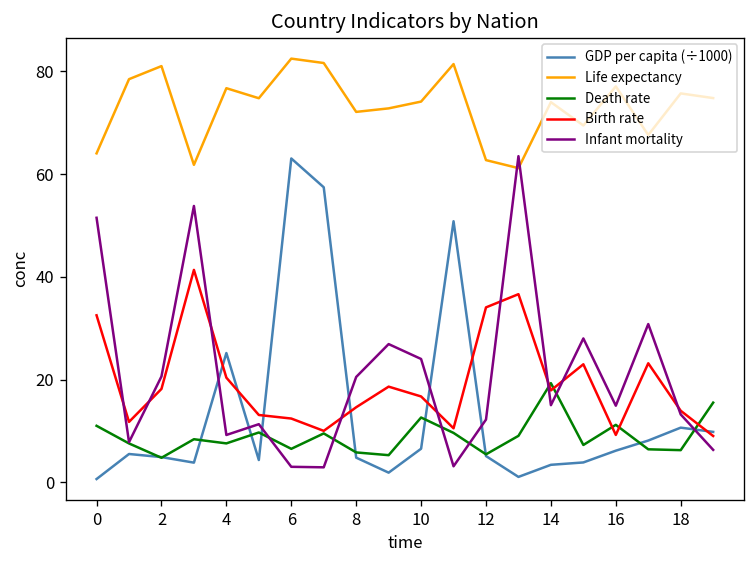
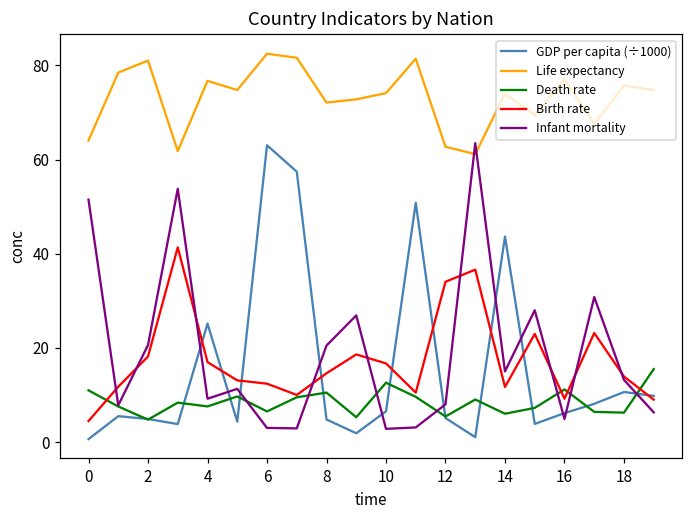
  {
    "GDP per capita (÷1000)": {
      "0": 1,
      "4": 25,
      "6": 63,
      "8": 5,
      "10": 7,
-     "14": 3,
+     "14": 44,
      "16": 6,
      "18": 11
    },
    "Life expectancy": {
      "0": 64,
      "2": 81,
      "4": 77,
      "6": 82,
      "8": 72,
      "10": 74,
      "12": 63
    },
    "Death rate": {
      "0": 11,
      "4": 8,
      "6": 7,
-     "8": 6,
+     "8": 11,
      "10": 13,
-     "14": 19,
+     "14": 6,
      "16": 11,
      "18": 6
    },
    "Birth rate": {
-     "0": 33,
+     "0": 4,
      "2": 18,
-     "4": 20,
+     "4": 17,
      "6": 12,
      "8": 15,
      "10": 17,
      "12": 34,
-     "14": 18,
+     "14": 12,
      "16": 9,
      "18": 14
    },
    "Infant mortality": {
      "0": 52,
      "2": 21,
      "4": 9,
      "6": 3,
      "8": 21,
-     "10": 24,
-     "12": 12,
+     "10": 3,
+     "12": 8,
      "14": 15,
-     "16": 15,
+     "16": 5,
      "18": 13
    }
  }
